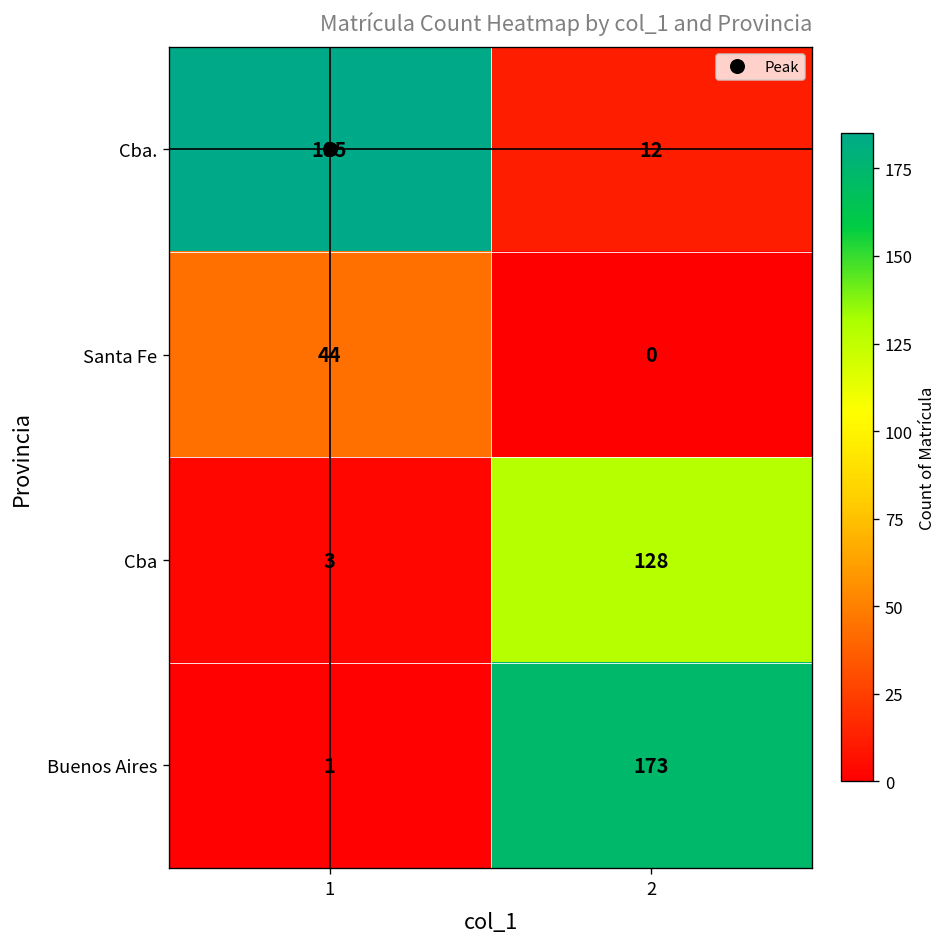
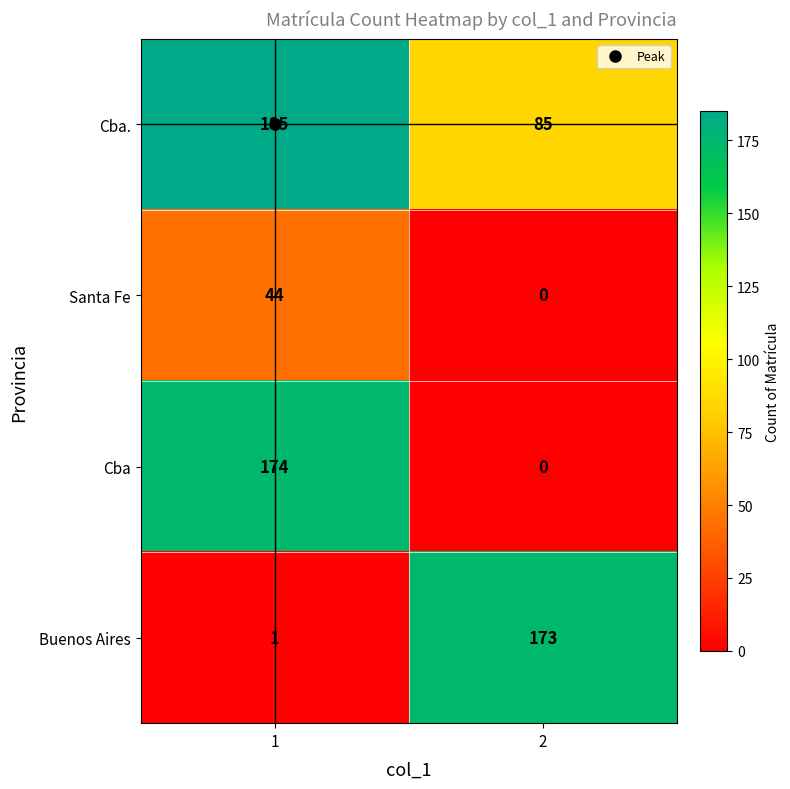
  {
    "Cba.": {
-     "2": 12
+     "2": 85
    },
    "Santa Fe": {
      "1": 44,
      "2": 0
    },
    "Cba": {
-     "1": 3,
-     "2": 128
+     "1": 174,
+     "2": 0
    },
    "Buenos Aires": {
      "1": 1,
      "2": 173
    }
  }
